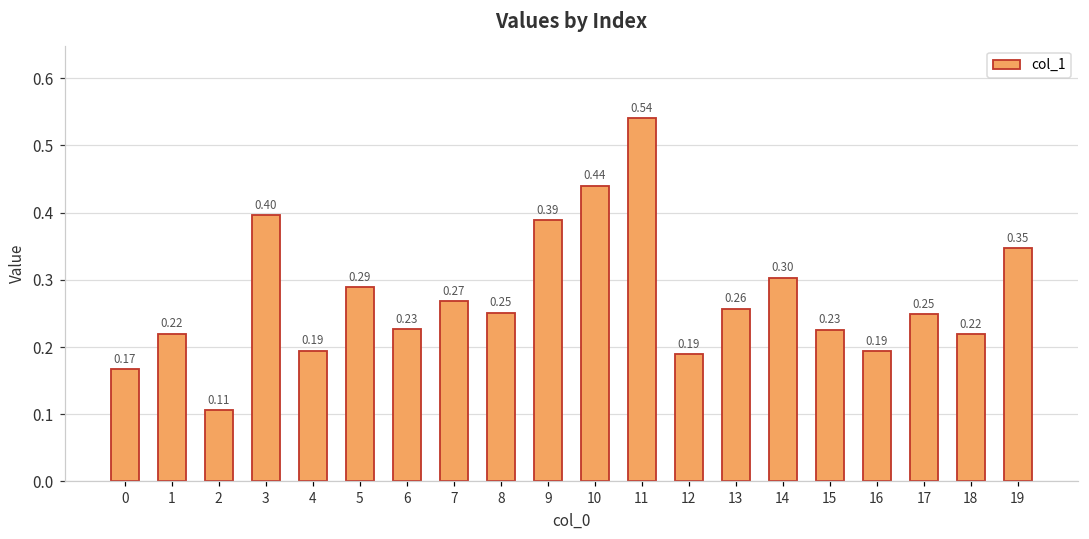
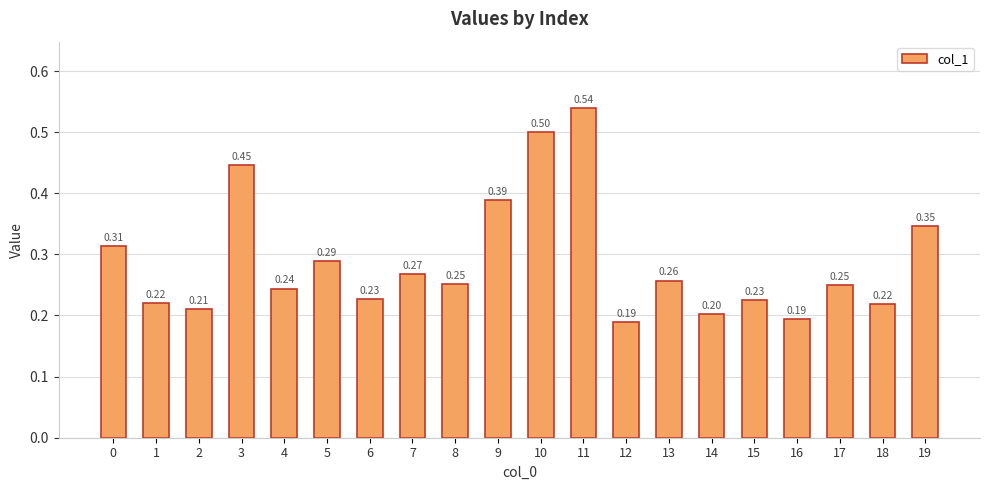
  {
-   "0": 0.17,
+   "0": 0.31,
    "1": 0.22,
-   "2": 0.11,
-   "3": 0.40,
-   "4": 0.19,
+   "2": 0.21,
+   "3": 0.45,
+   "4": 0.24,
    "5": 0.29,
    "6": 0.23,
    "7": 0.27,
    "8": 0.25,
    "9": 0.39,
-   "10": 0.44,
+   "10": 0.50,
    "11": 0.54,
    "12": 0.19,
    "13": 0.26,
-   "14": 0.30,
+   "14": 0.20,
    "15": 0.23,
    "16": 0.19,
    "17": 0.25,
    "18": 0.22,
    "19": 0.35
  }
